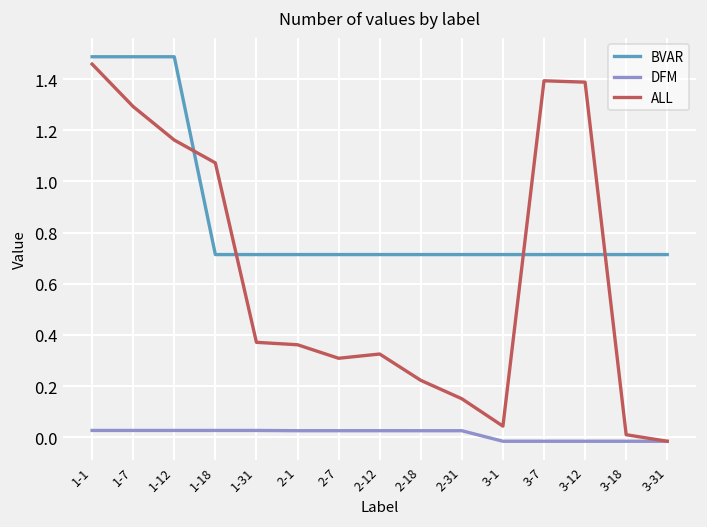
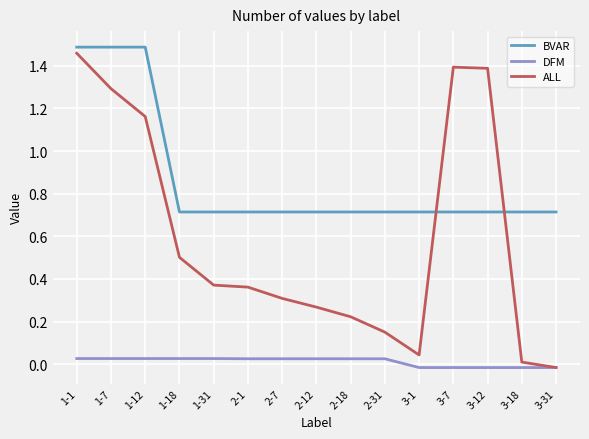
  {
    "ALL": {
      "1-1": 1.46,
      "1-7": 1.29,
      "1-12": 1.16,
-     "1-18": 1.07,
+     "1-18": 0.50,
      "1-31": 0.37,
      "2-1": 0.36,
      "2-7": 0.31,
-     "2-12": 0.33,
+     "2-12": 0.27,
      "2-18": 0.22,
      "2-31": 0.15,
      "3-1": 0.04,
      "3-7": 1.39,
      "3-12": 1.39,
      "3-18": 0.01
    }
  }
